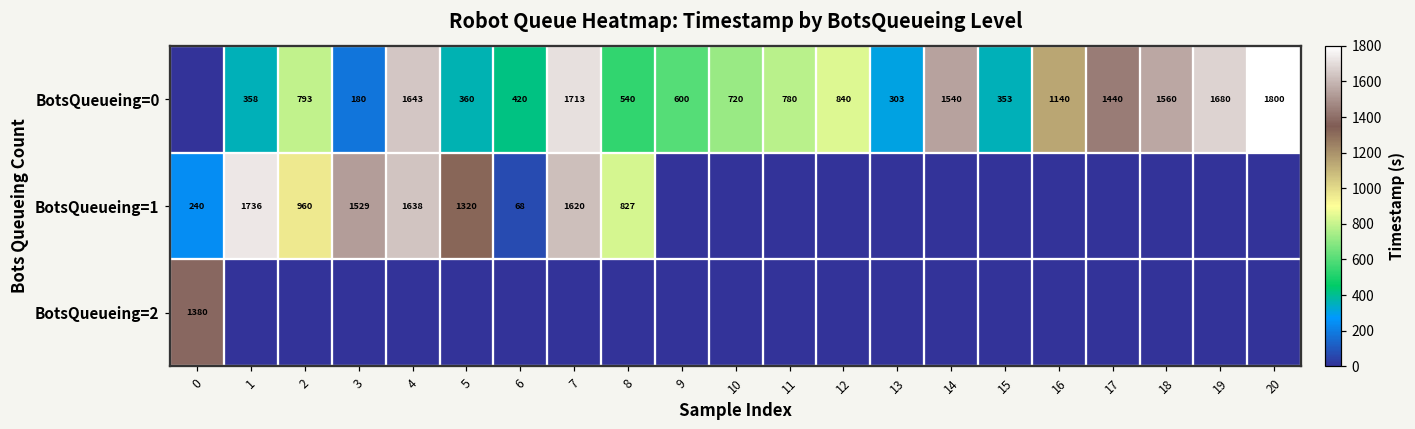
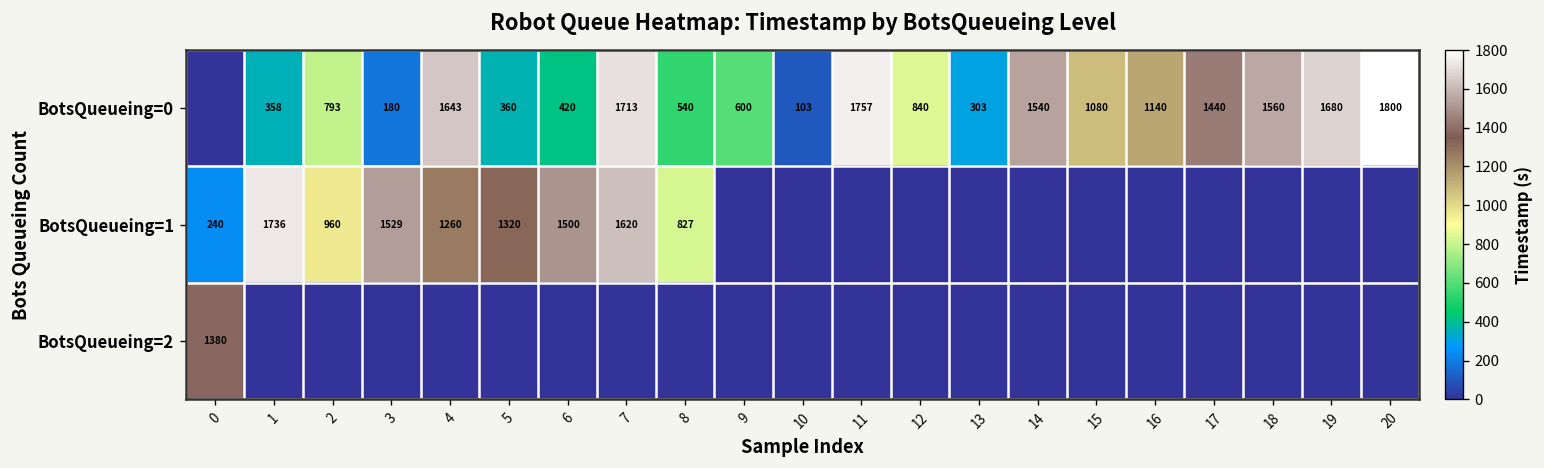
  {
    "BotsQueueing=0": {
      "1": 358,
      "2": 793,
      "3": 180,
      "4": 1643,
      "5": 360,
      "6": 420,
      "7": 1713,
      "8": 540,
      "9": 600,
-     "10": 720,
-     "11": 780,
+     "10": 103,
+     "11": 1757,
      "12": 840,
      "13": 303,
      "14": 1540,
-     "15": 353,
+     "15": 1080,
      "16": 1140,
      "17": 1440,
      "18": 1560,
      "19": 1680,
      "20": 1800
    },
    "BotsQueueing=1": {
      "0": 240,
      "1": 1736,
      "2": 960,
      "3": 1529,
-     "4": 1638,
+     "4": 1260,
      "5": 1320,
-     "6": 68,
+     "6": 1500,
      "7": 1620,
      "8": 827
    },
    "BotsQueueing=2": {
      "0": 1380
    }
  }
